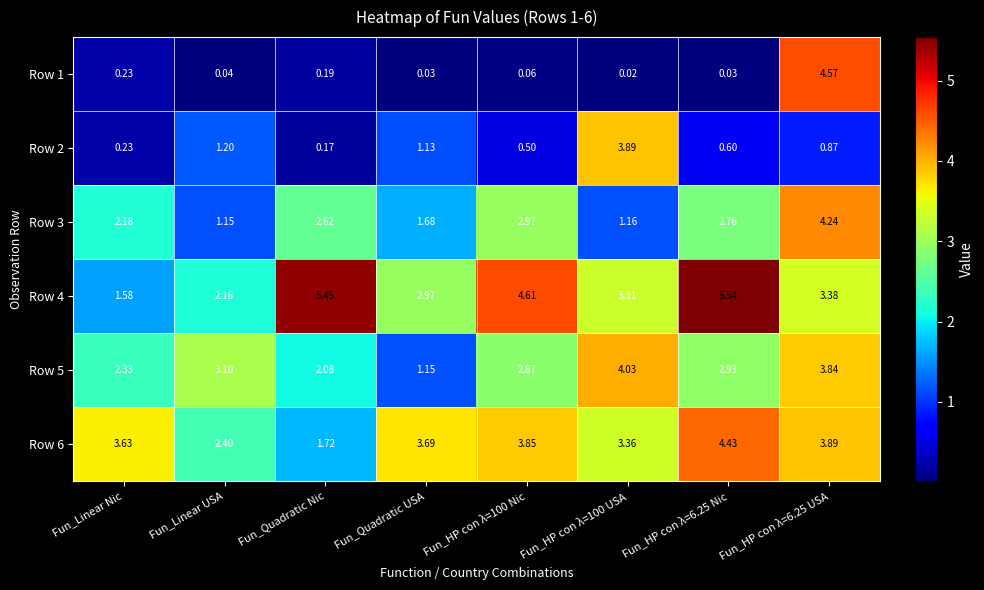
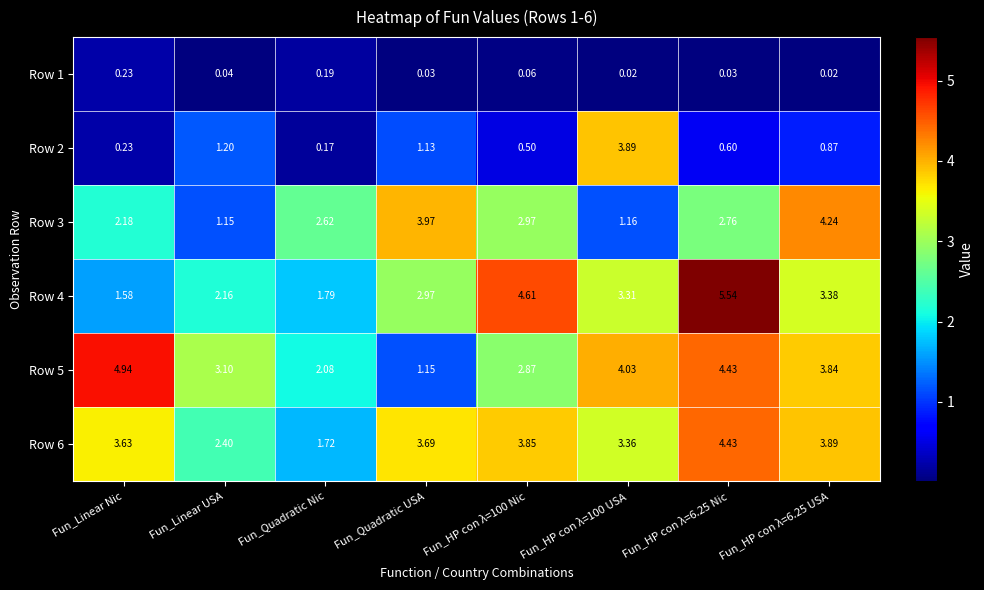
  {
    "Row 1": {
      "Fun_Linear Nic": 0.23,
      "Fun_Linear USA": 0.04,
      "Fun_Quadratic Nic": 0.19,
      "Fun_Quadratic USA": 0.03,
      "Fun_HP con λ=100 Nic": 0.06,
      "Fun_HP con λ=100 USA": 0.02,
      "Fun_HP con λ=6.25 Nic": 0.03,
-     "Fun_HP con λ=6.25 USA": 4.57
+     "Fun_HP con λ=6.25 USA": 0.02
    },
    "Row 2": {
      "Fun_Linear Nic": 0.23,
      "Fun_Linear USA": 1.20,
      "Fun_Quadratic Nic": 0.17,
      "Fun_Quadratic USA": 1.13,
      "Fun_HP con λ=100 Nic": 0.50,
      "Fun_HP con λ=100 USA": 3.89,
      "Fun_HP con λ=6.25 Nic": 0.60,
      "Fun_HP con λ=6.25 USA": 0.87
    },
    "Row 3": {
      "Fun_Linear Nic": 2.18,
      "Fun_Linear USA": 1.15,
      "Fun_Quadratic Nic": 2.62,
-     "Fun_Quadratic USA": 1.68,
+     "Fun_Quadratic USA": 3.97,
      "Fun_HP con λ=100 Nic": 2.97,
      "Fun_HP con λ=100 USA": 1.16,
      "Fun_HP con λ=6.25 Nic": 2.76,
      "Fun_HP con λ=6.25 USA": 4.24
    },
    "Row 4": {
      "Fun_Linear Nic": 1.58,
      "Fun_Linear USA": 2.16,
-     "Fun_Quadratic Nic": 5.45,
+     "Fun_Quadratic Nic": 1.79,
      "Fun_Quadratic USA": 2.97,
      "Fun_HP con λ=100 Nic": 4.61,
      "Fun_HP con λ=100 USA": 3.31,
      "Fun_HP con λ=6.25 Nic": 5.54,
      "Fun_HP con λ=6.25 USA": 3.38
    },
    "Row 5": {
-     "Fun_Linear Nic": 2.33,
+     "Fun_Linear Nic": 4.94,
      "Fun_Linear USA": 3.10,
      "Fun_Quadratic Nic": 2.08,
      "Fun_Quadratic USA": 1.15,
      "Fun_HP con λ=100 Nic": 2.87,
      "Fun_HP con λ=100 USA": 4.03,
-     "Fun_HP con λ=6.25 Nic": 2.93,
+     "Fun_HP con λ=6.25 Nic": 4.43,
      "Fun_HP con λ=6.25 USA": 3.84
    },
    "Row 6": {
      "Fun_Linear Nic": 3.63,
      "Fun_Linear USA": 2.40,
      "Fun_Quadratic Nic": 1.72,
      "Fun_Quadratic USA": 3.69,
      "Fun_HP con λ=100 Nic": 3.85,
      "Fun_HP con λ=100 USA": 3.36,
      "Fun_HP con λ=6.25 Nic": 4.43,
      "Fun_HP con λ=6.25 USA": 3.89
    }
  }
